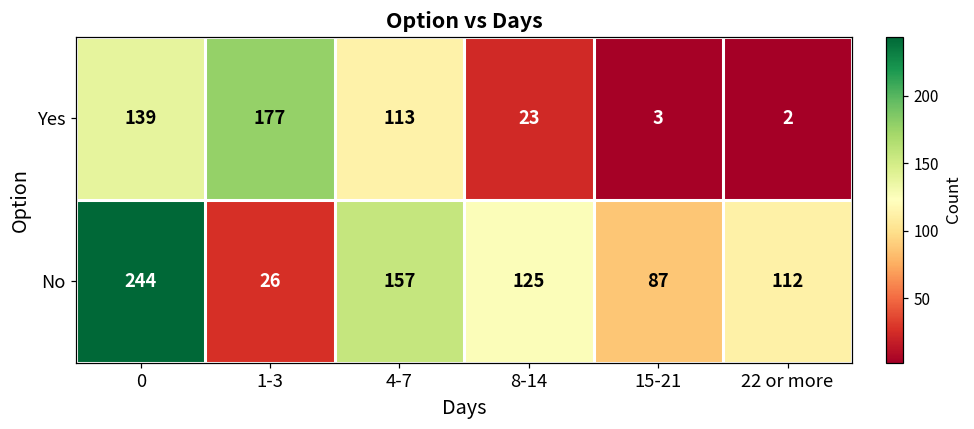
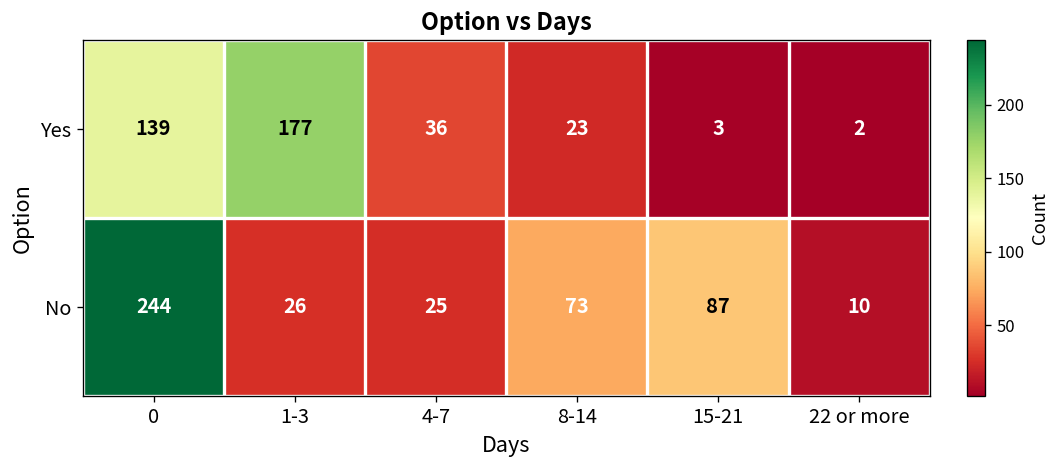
  {
    "Yes": {
      "0": 139,
      "1-3": 177,
-     "4-7": 113,
+     "4-7": 36,
      "8-14": 23,
      "15-21": 3,
      "22 or more": 2
    },
    "No": {
      "0": 244,
      "1-3": 26,
-     "4-7": 157,
-     "8-14": 125,
+     "4-7": 25,
+     "8-14": 73,
      "15-21": 87,
-     "22 or more": 112
+     "22 or more": 10
    }
  }
